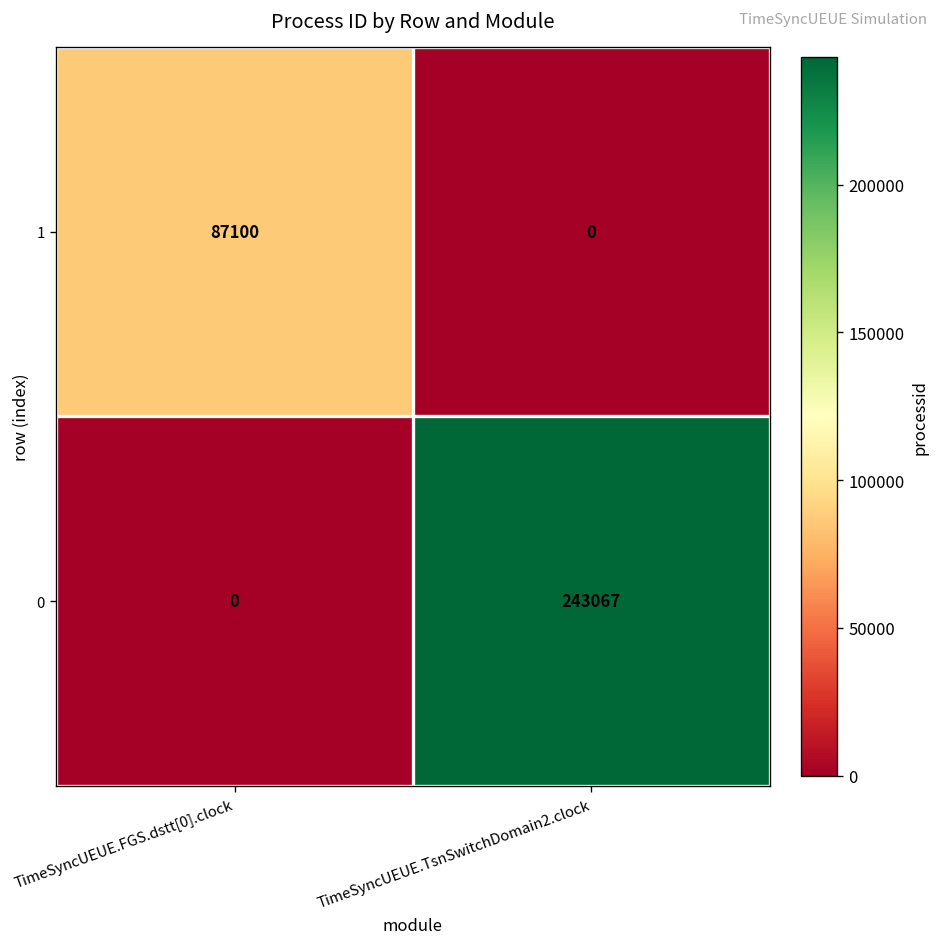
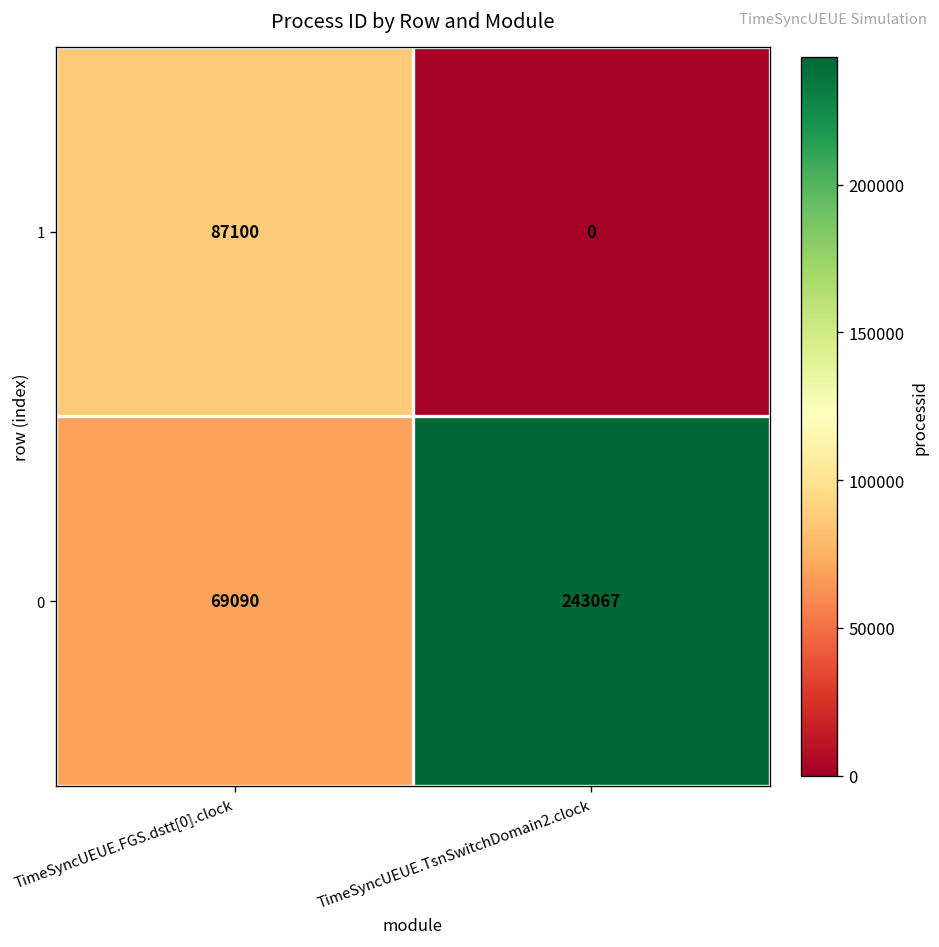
  {
    "1": {
      "TimeSyncUEUE.FGS.dstt[0].clock": 87100,
      "TimeSyncUEUE.TsnSwitchDomain2.clock": 0
    },
    "0": {
-     "TimeSyncUEUE.FGS.dstt[0].clock": 0,
+     "TimeSyncUEUE.FGS.dstt[0].clock": 69090,
      "TimeSyncUEUE.TsnSwitchDomain2.clock": 243067
    }
  }
